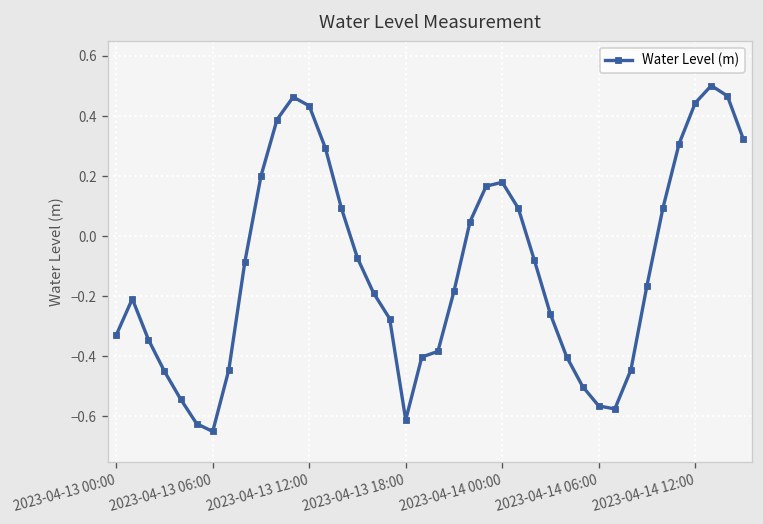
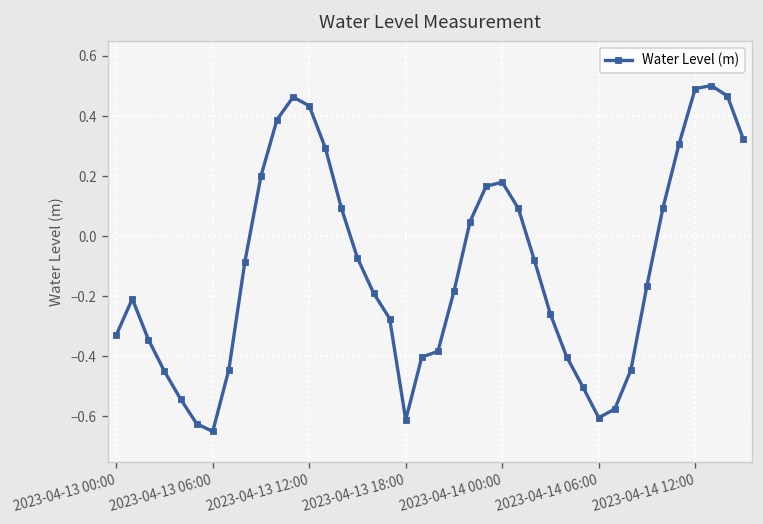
  {
    "2023-04-13 00:00": -0.33,
    "2023-04-13 06:00": -0.65,
    "2023-04-13 12:00": 0.43,
    "2023-04-13 18:00": -0.61,
    "2023-04-14 00:00": 0.18,
-   "2023-04-14 06:00": -0.56,
-   "2023-04-14 12:00": 0.44
+   "2023-04-14 06:00": -0.60,
+   "2023-04-14 12:00": 0.49
  }
